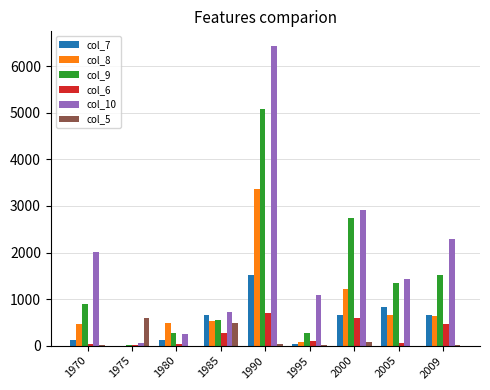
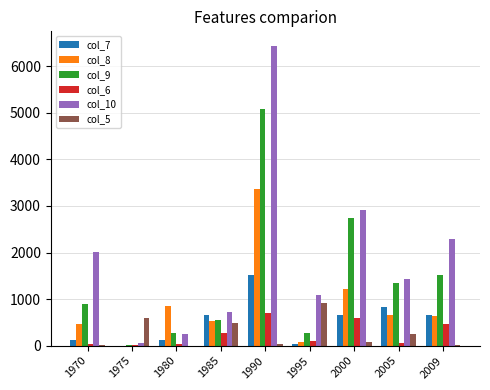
  {
    "col_7": {
      "1970": 100,
      "1975": 0,
      "1980": 100,
      "1985": 700,
      "1990": 1500,
      "2000": 600,
      "2005": 800,
      "2009": 700
    },
    "col_8": {
      "1970": 500,
      "1975": 0,
-     "1980": 500,
+     "1980": 800,
      "1985": 500,
      "1990": 3400,
      "1995": 100,
      "2000": 1200,
      "2005": 700,
      "2009": 600
    },
    "col_9": {
      "1970": 900,
      "1980": 300,
      "1985": 500,
      "1990": 5100,
      "1995": 300,
      "2000": 2700,
      "2005": 1300,
      "2009": 1500
    },
    "col_6": {
      "1985": 300,
      "1990": 700,
      "1995": 100,
      "2000": 600,
      "2005": 100,
      "2009": 500
    },
    "col_10": {
      "1970": 2000,
      "1975": 100,
      "1980": 300,
      "1985": 700,
      "1990": 6400,
      "1995": 1100,
      "2000": 2900,
      "2005": 1400,
      "2009": 2300
    },
    "col_5": {
      "1975": 600,
      "1980": 0,
      "1985": 500,
-     "1995": 0,
+     "1995": 900,
      "2000": 100,
-     "2005": 0
+     "2005": 300
    }
  }
